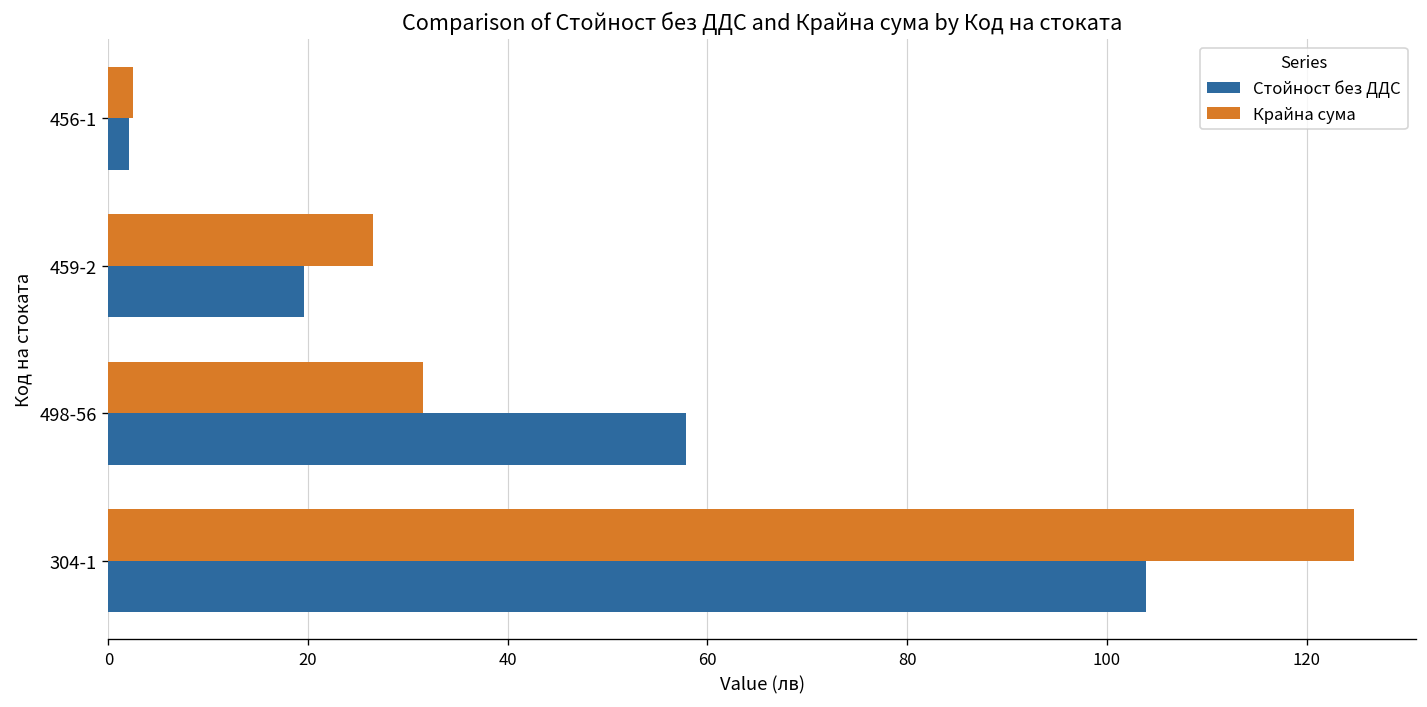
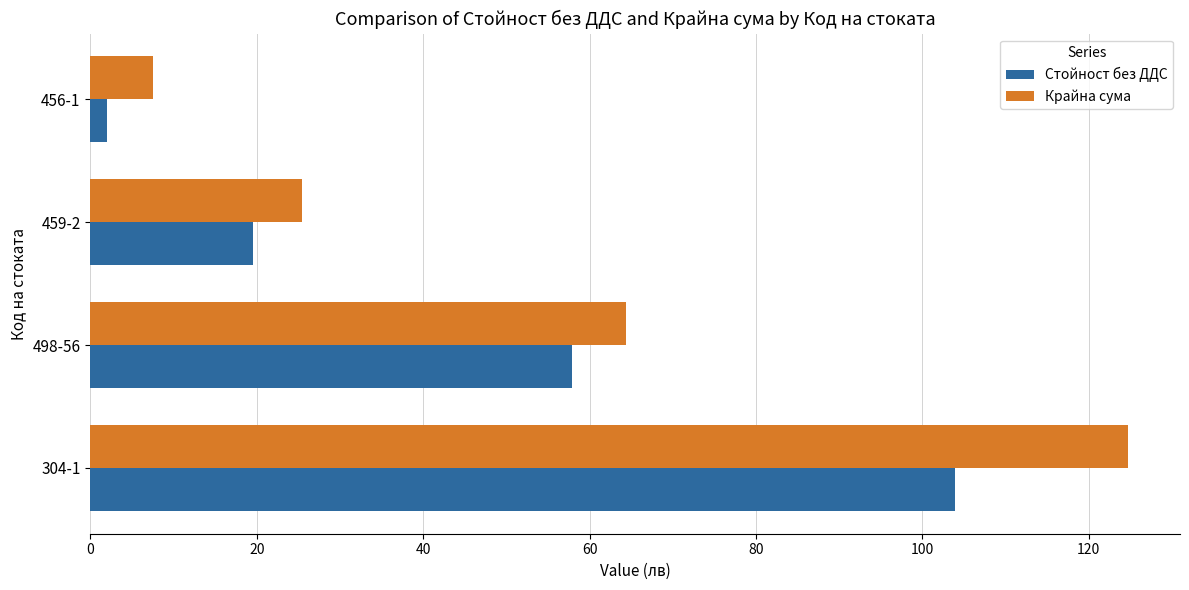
  {
    "Стойност без ДДС": {
      "456-1": 2,
      "459-2": 20,
      "498-56": 58,
      "304-1": 104
    },
    "Крайна сума": {
-     "456-1": 2,
-     "459-2": 27,
-     "498-56": 32,
+     "456-1": 8,
+     "459-2": 25,
+     "498-56": 64,
      "304-1": 125
    }
  }
